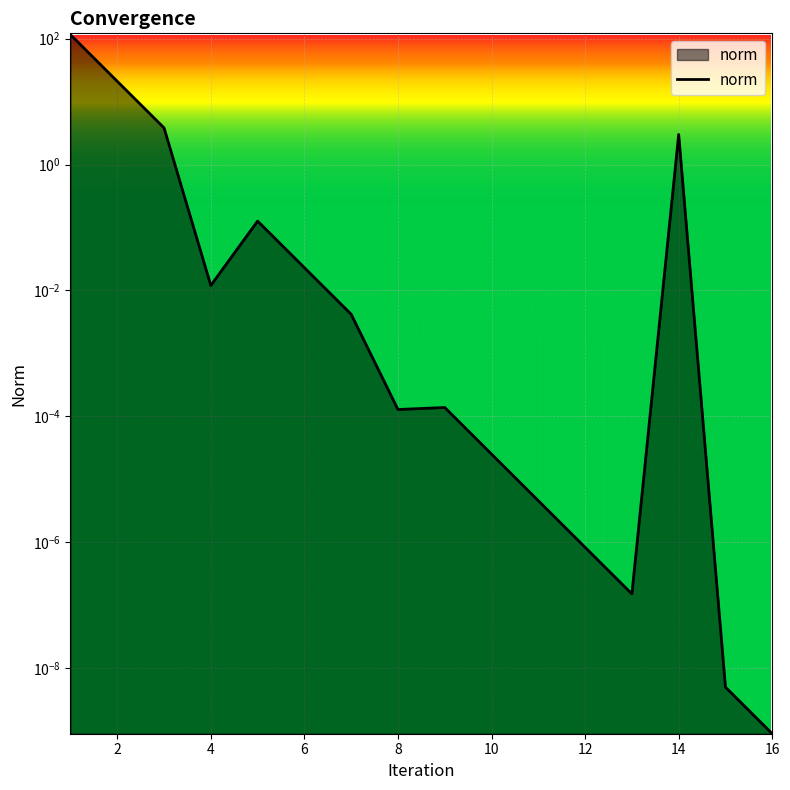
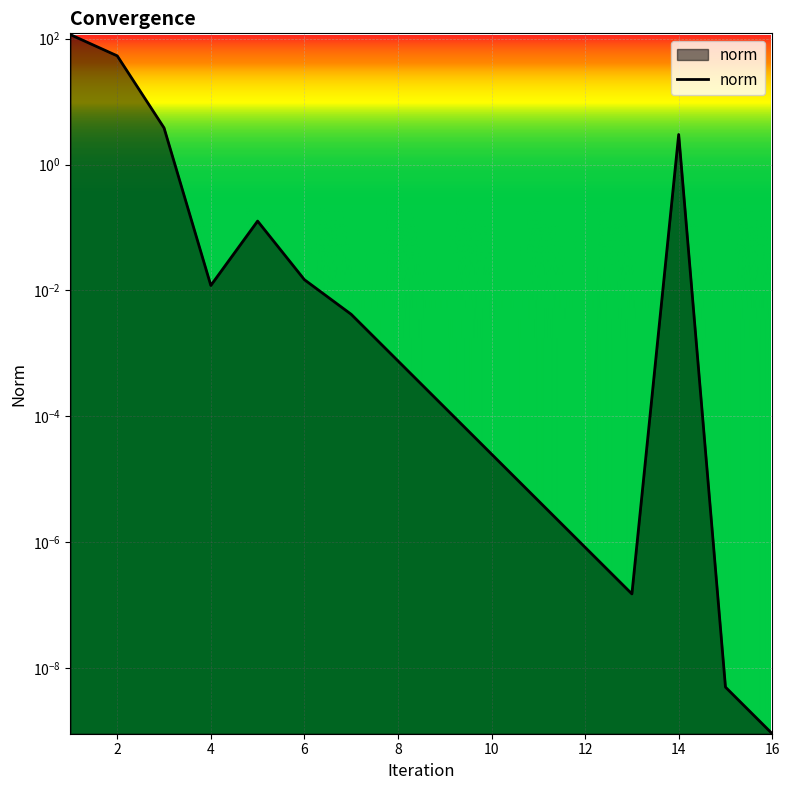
  {
-   "2": 21,
+   "2": 50,
    "4": 0.012,
-   "6": 0.023,
-   "8": 0.00013,
+   "6": 0.015,
+   "8": 0.0008,
    "10": 0.000025,
    "12": 0.0000008,
    "14": 3,
    "16": 0.0000000009
  }
